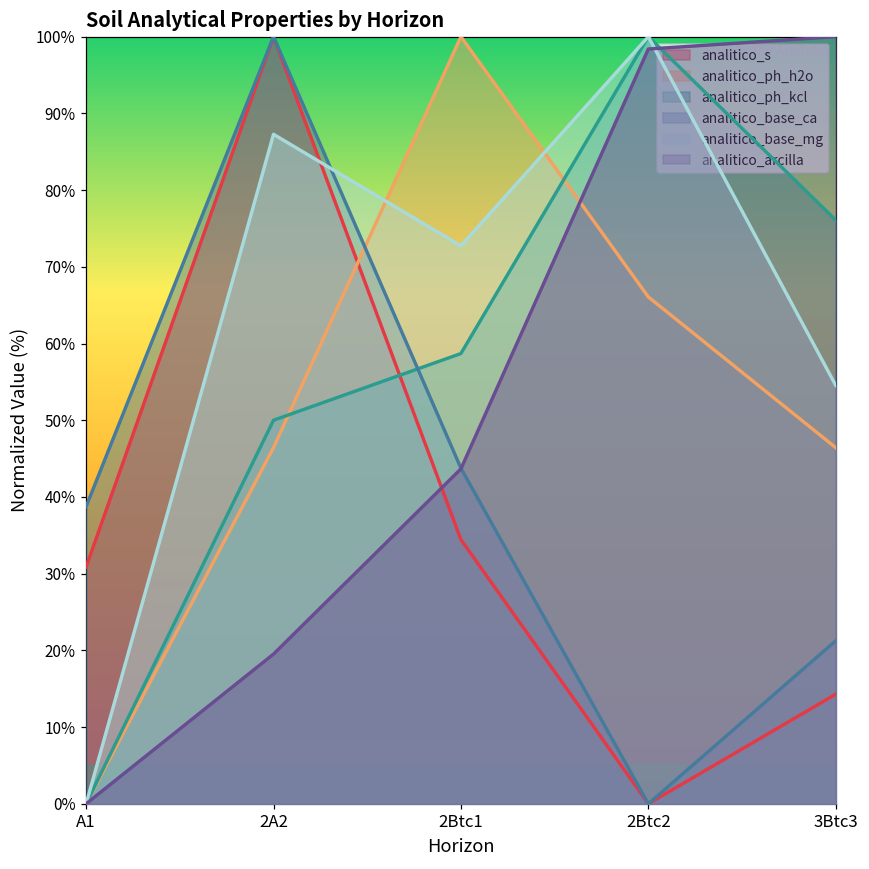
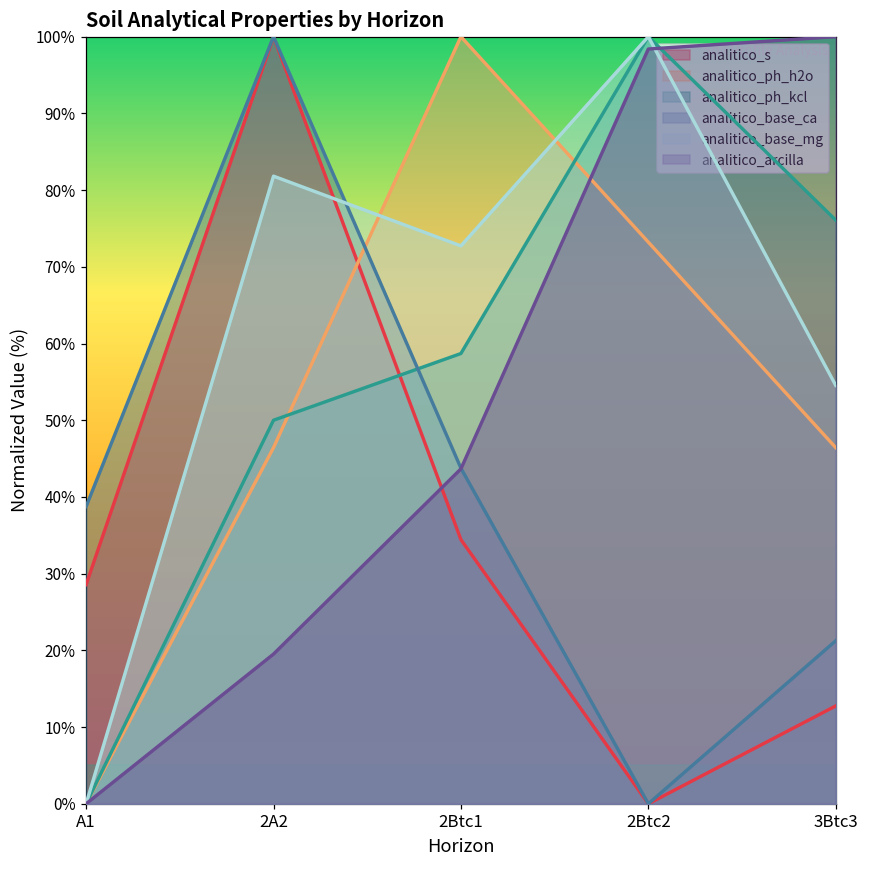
  {
    "analitico_s": {
-     "A1": "31%",
+     "A1": "29%",
      "2Btc1": "34%",
-     "3Btc3": "14%"
+     "3Btc3": "13%"
    },
    "analitico_ph_h2o": {
      "2A2": "46%",
      "2Btc1": "100%",
-     "2Btc2": "66%",
+     "2Btc2": "73%",
      "3Btc3": "46%"
    },
    "analitico_base_mg": {
-     "2A2": "87%",
+     "2A2": "82%",
      "2Btc1": "73%",
      "3Btc3": "55%"
    }
  }
